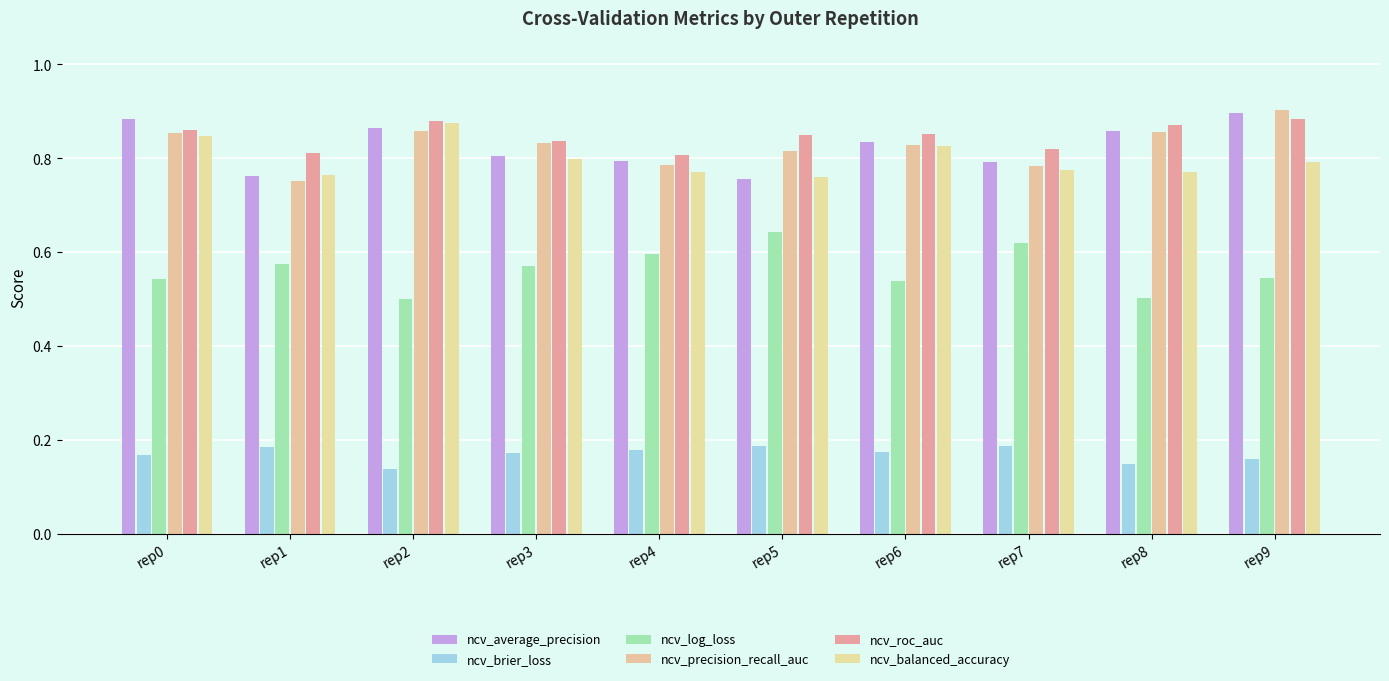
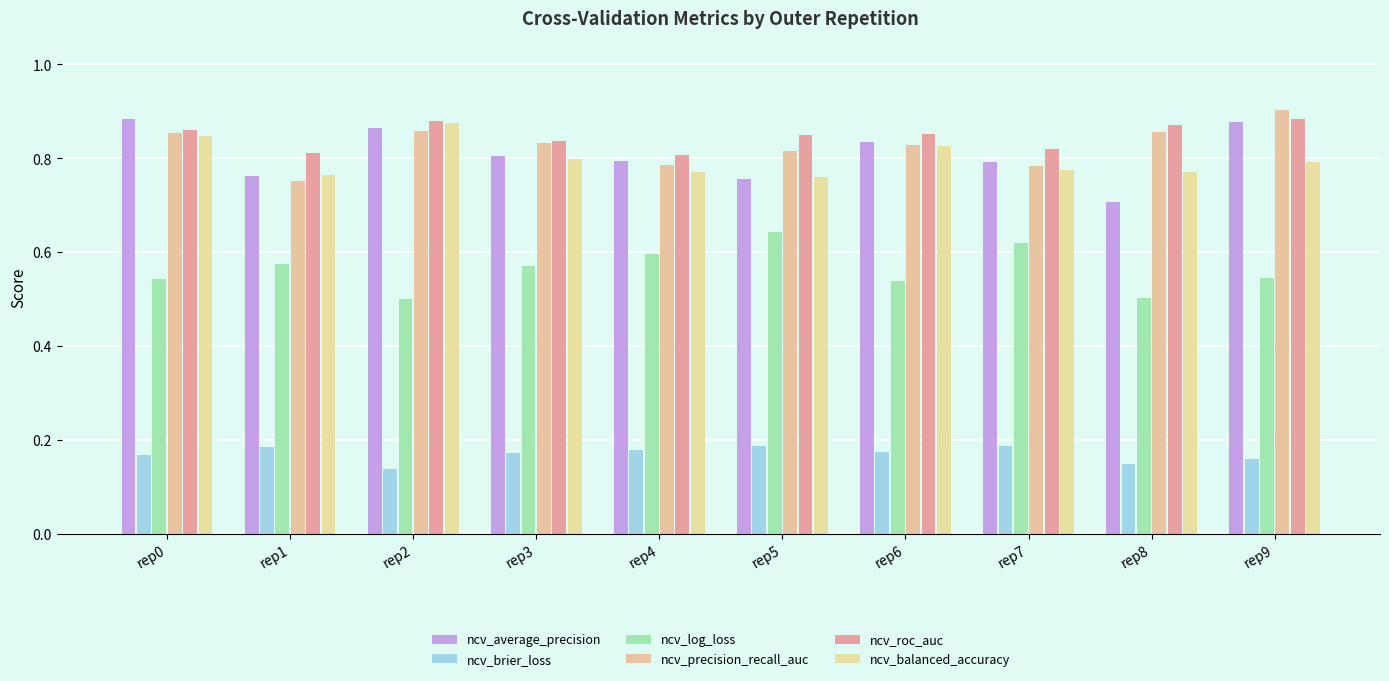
  {
    "ncv_average_precision": {
      "rep0": 0.88,
      "rep1": 0.76,
      "rep2": 0.86,
      "rep3": 0.80,
      "rep4": 0.79,
      "rep5": 0.76,
      "rep6": 0.83,
      "rep7": 0.79,
-     "rep8": 0.86,
-     "rep9": 0.90
+     "rep8": 0.71,
+     "rep9": 0.88
    }
  }
